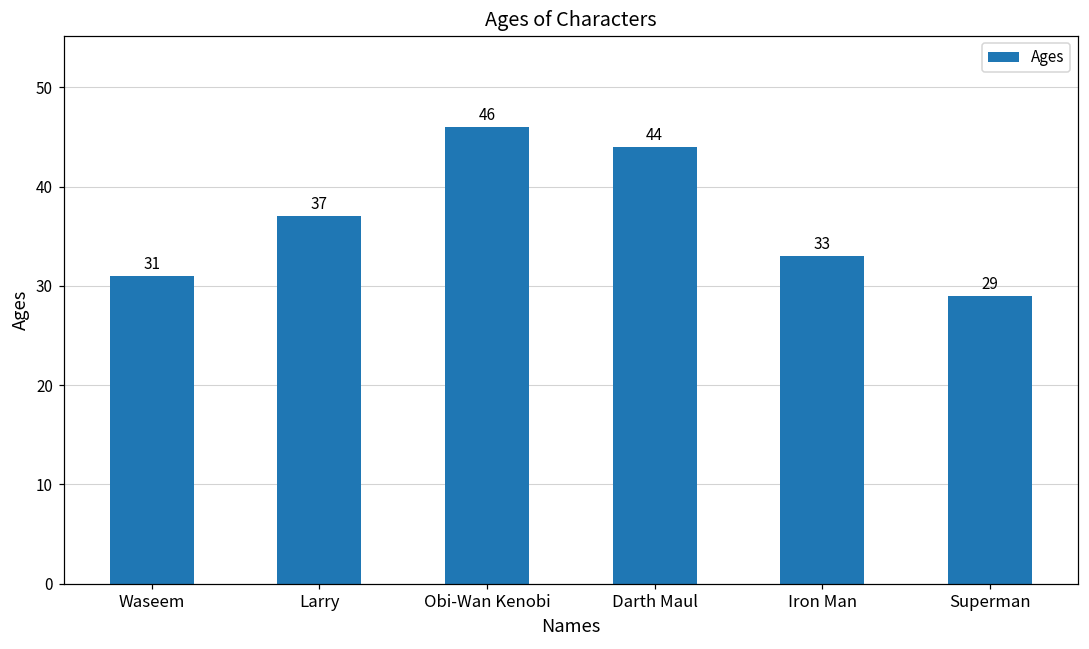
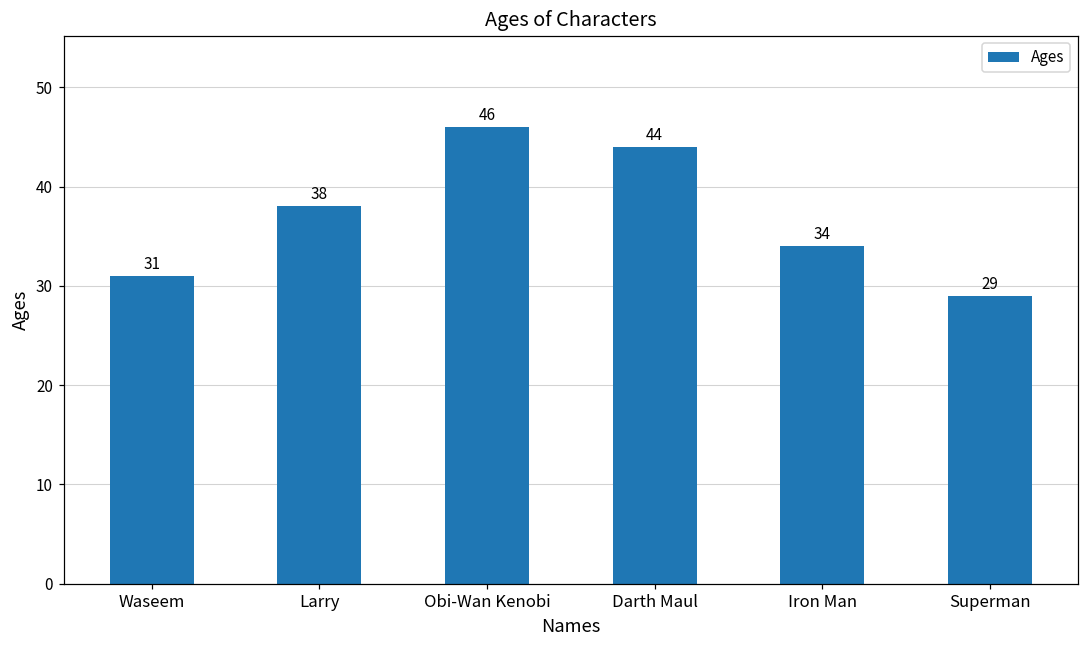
  {
    "Waseem": 31,
-   "Larry": 37,
+   "Larry": 38,
    "Obi-Wan Kenobi": 46,
    "Darth Maul": 44,
-   "Iron Man": 33,
+   "Iron Man": 34,
    "Superman": 29
  }
